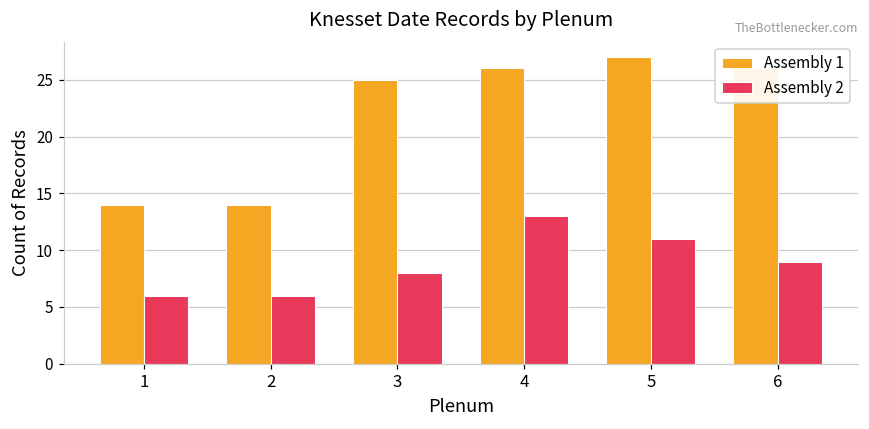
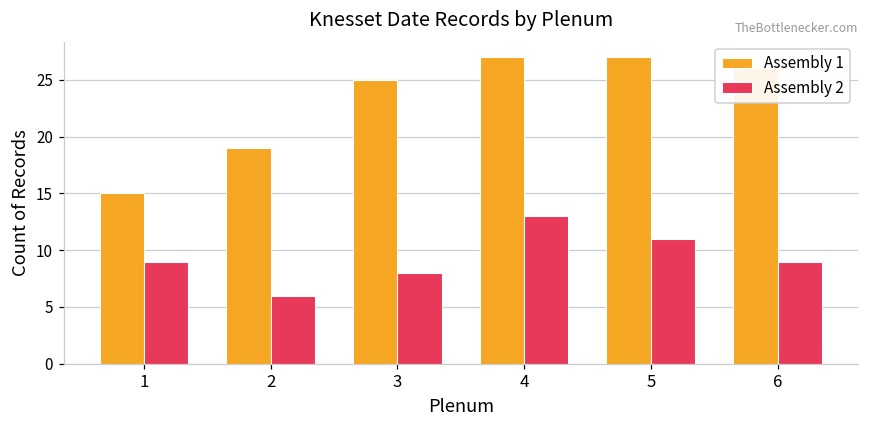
  {
    "Assembly 1": {
-     "1": 14,
-     "2": 14,
+     "1": 15,
+     "2": 19,
      "3": 25,
-     "4": 26,
+     "4": 27,
      "5": 27
    },
    "Assembly 2": {
-     "1": 6,
+     "1": 9,
      "2": 6,
      "3": 8,
      "4": 13,
      "5": 11,
      "6": 9
    }
  }
